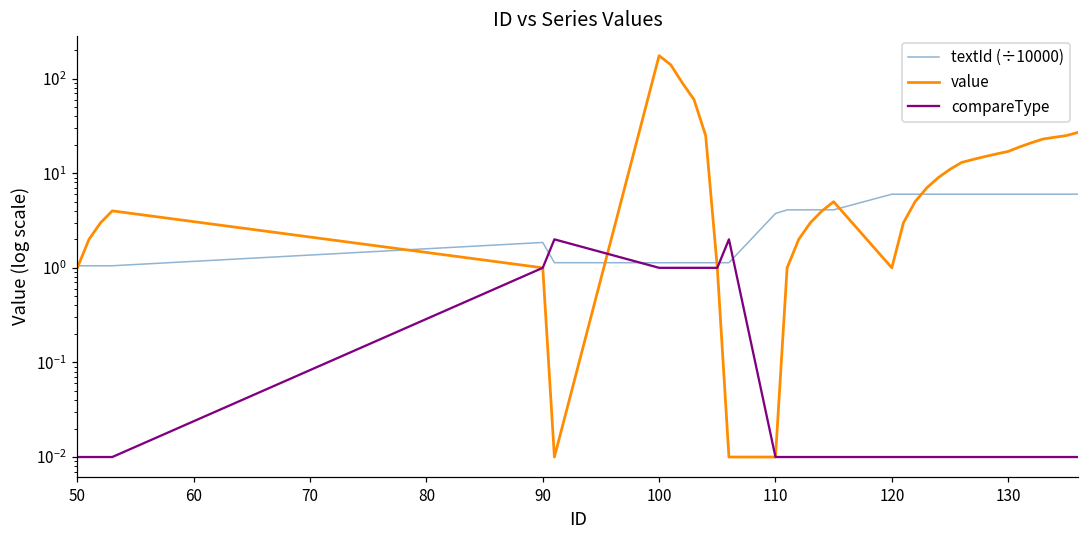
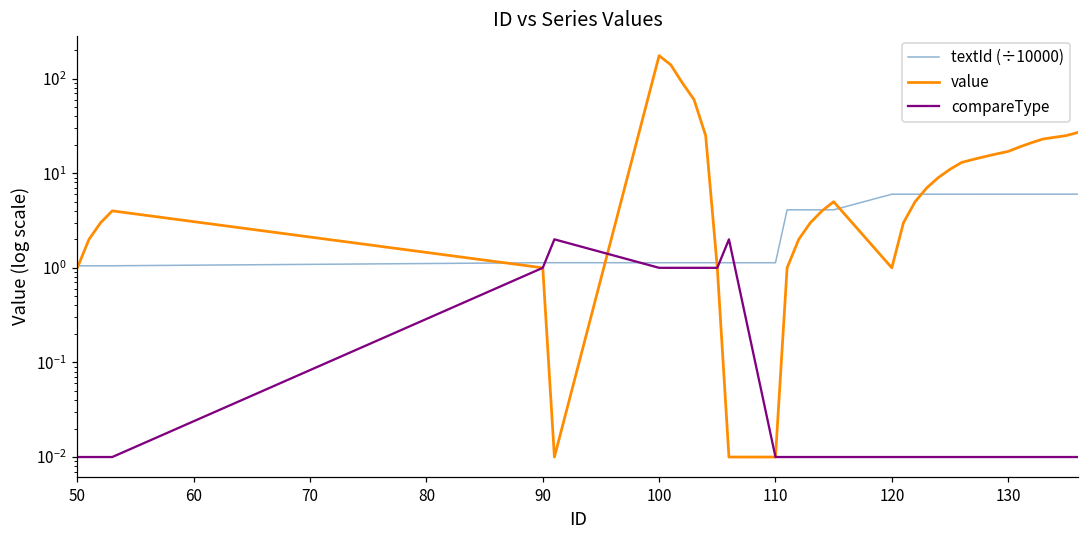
  {
    "textId (÷10000)": {
-     "90": 1.9,
+     "90": 1.1,
      "100": 1.1,
-     "110": 4,
+     "110": 1.1,
      "120": 6,
      "130": 6
    },
    "value": {
      "100": 180,
      "120": 1.0,
      "130": 17
    },
    "compareType": {
      "50": 0.010,
      "100": 1.0,
      "120": 0.010,
      "130": 0.010
    }
  }
